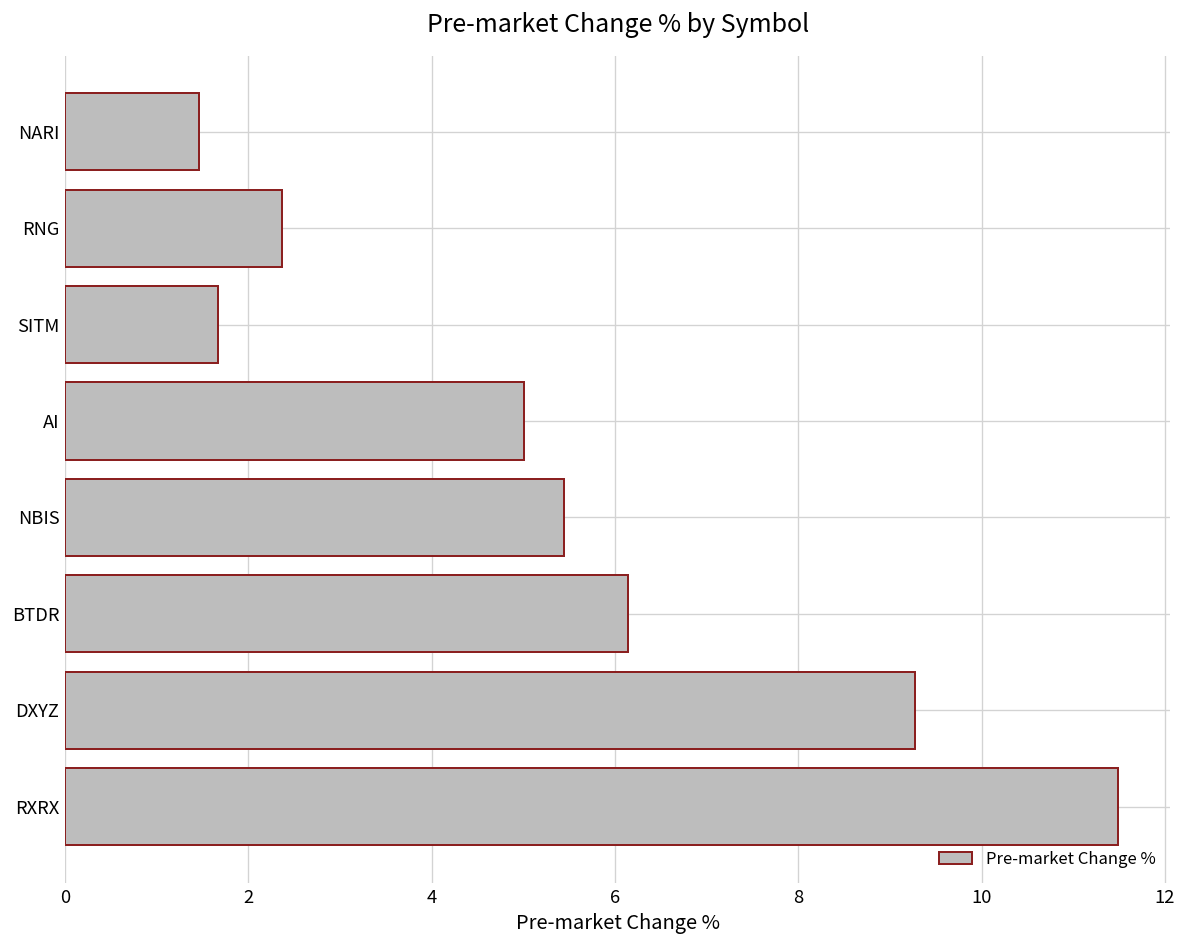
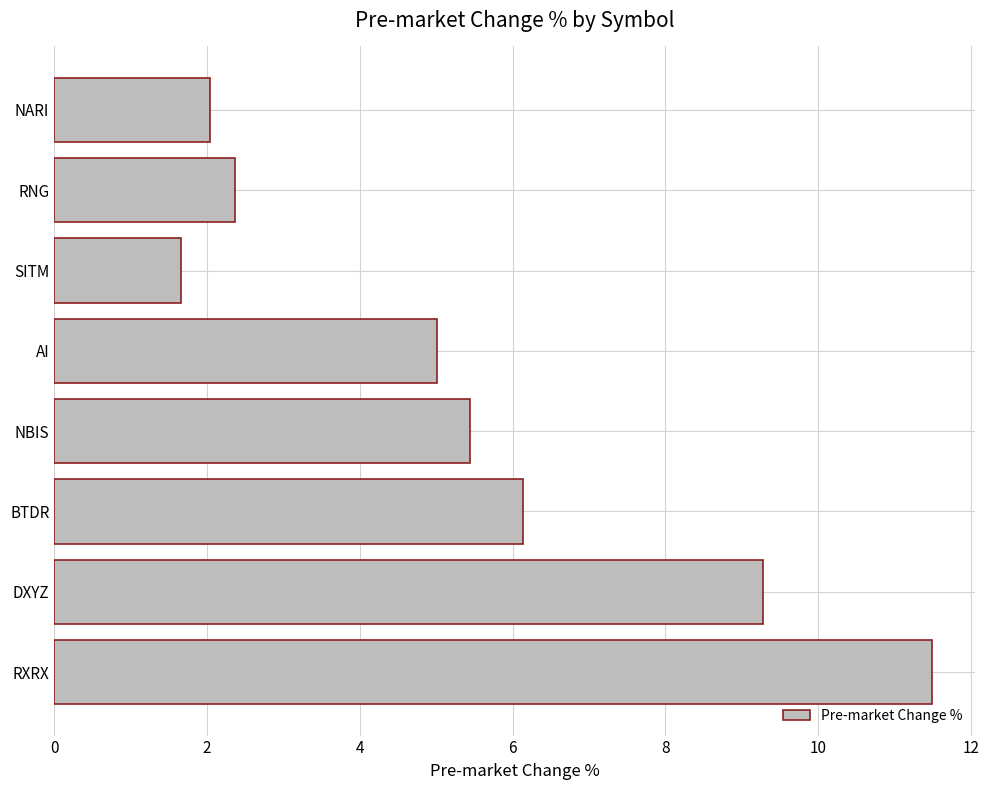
  {
-   "NARI": 1.5,
+   "NARI": 2.0,
    "RNG": 2.4,
    "SITM": 1.7,
    "AI": 5.0,
    "NBIS": 5.4,
    "BTDR": 6.1,
    "DXYZ": 9.3,
    "RXRX": 11.5
  }
